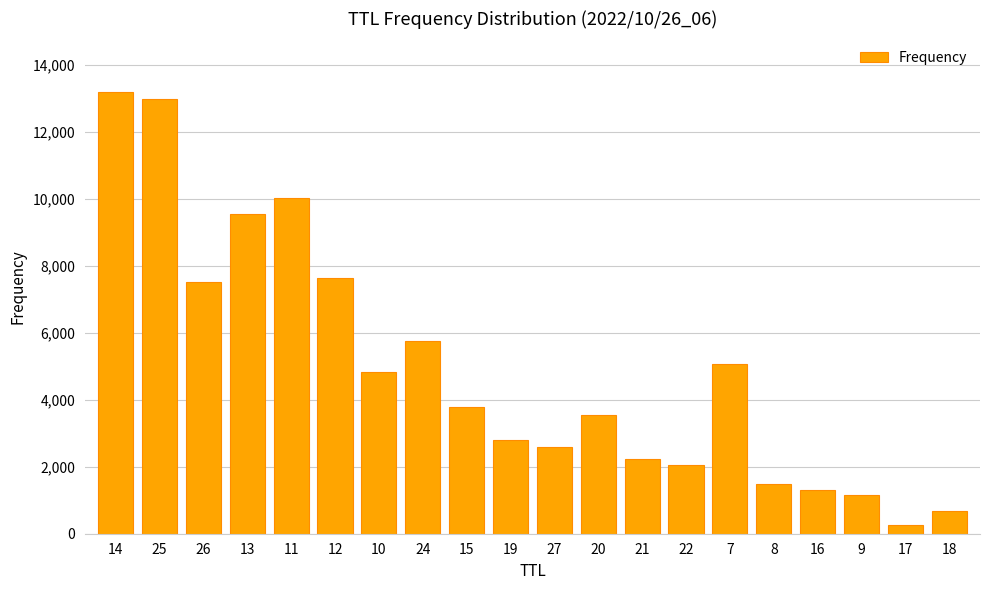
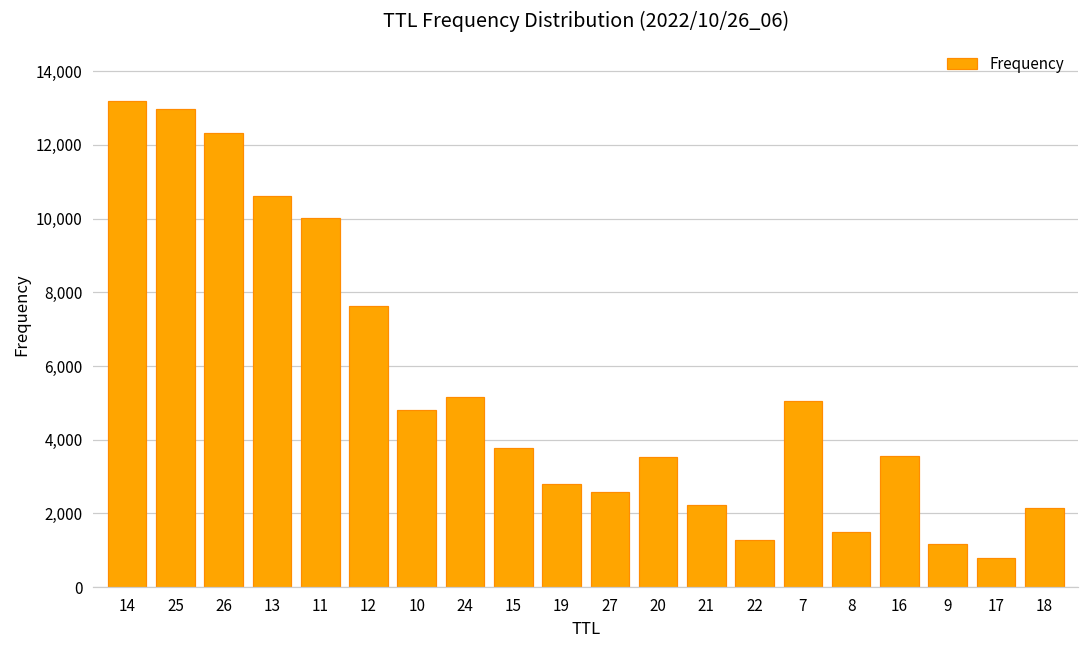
  {
    "14": "13,200",
    "25": "13,000",
-   "26": "7,500",
-   "13": "9,500",
+   "26": "12,300",
+   "13": "10,600",
    "11": "10,000",
    "12": "7,600",
    "10": "4,800",
-   "24": "5,800",
+   "24": "5,200",
    "15": "3,800",
    "19": "2,800",
    "27": "2,600",
    "20": "3,500",
    "21": "2,200",
-   "22": "2,000",
+   "22": "1,300",
    "7": "5,100",
    "8": "1,500",
-   "16": "1,300",
+   "16": "3,600",
    "9": "1,200",
-   "17": "300",
-   "18": "700"
+   "17": "800",
+   "18": "2,100"
  }
